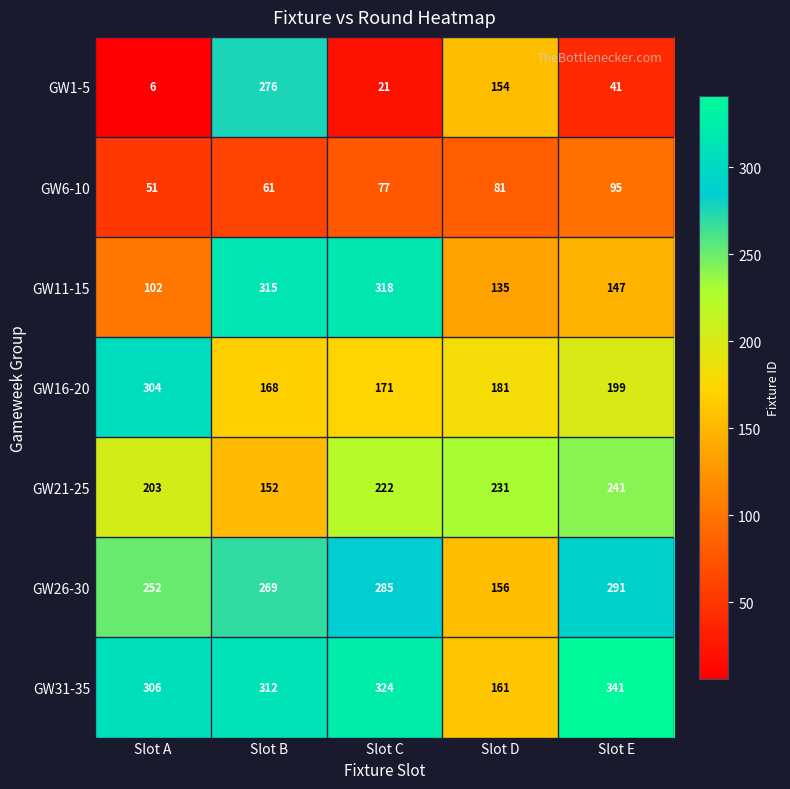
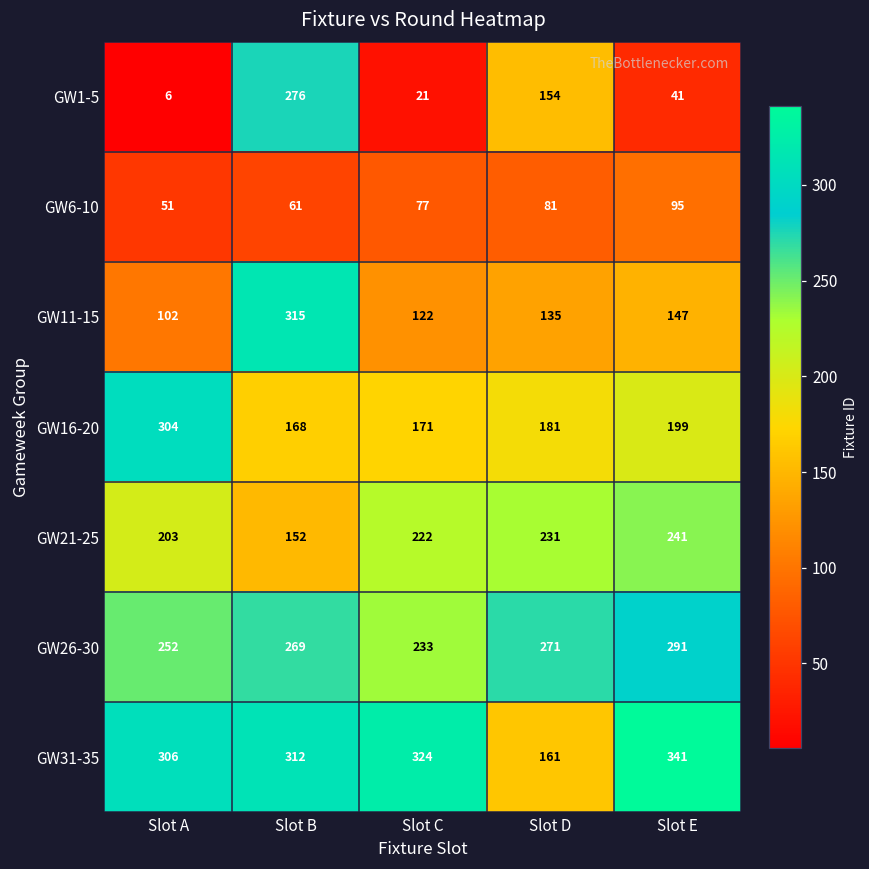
  {
    "GW1-5": {
      "Slot A": 6,
      "Slot B": 276,
      "Slot C": 21,
      "Slot D": 154
    },
    "GW6-10": {
      "Slot A": 51,
      "Slot B": 61,
      "Slot C": 77,
      "Slot D": 81,
      "Slot E": 95
    },
    "GW11-15": {
      "Slot A": 102,
      "Slot B": 315,
-     "Slot C": 318,
+     "Slot C": 122,
      "Slot D": 135,
      "Slot E": 147
    },
    "GW16-20": {
      "Slot A": 304,
      "Slot B": 168,
      "Slot C": 171,
      "Slot D": 181,
      "Slot E": 199
    },
    "GW21-25": {
      "Slot A": 203,
      "Slot B": 152,
      "Slot C": 222,
      "Slot D": 231,
      "Slot E": 241
    },
    "GW26-30": {
      "Slot A": 252,
      "Slot B": 269,
-     "Slot C": 285,
-     "Slot D": 156,
+     "Slot C": 233,
+     "Slot D": 271,
      "Slot E": 291
    },
    "GW31-35": {
      "Slot A": 306,
      "Slot B": 312,
      "Slot C": 324,
      "Slot D": 161,
      "Slot E": 341
    }
  }
